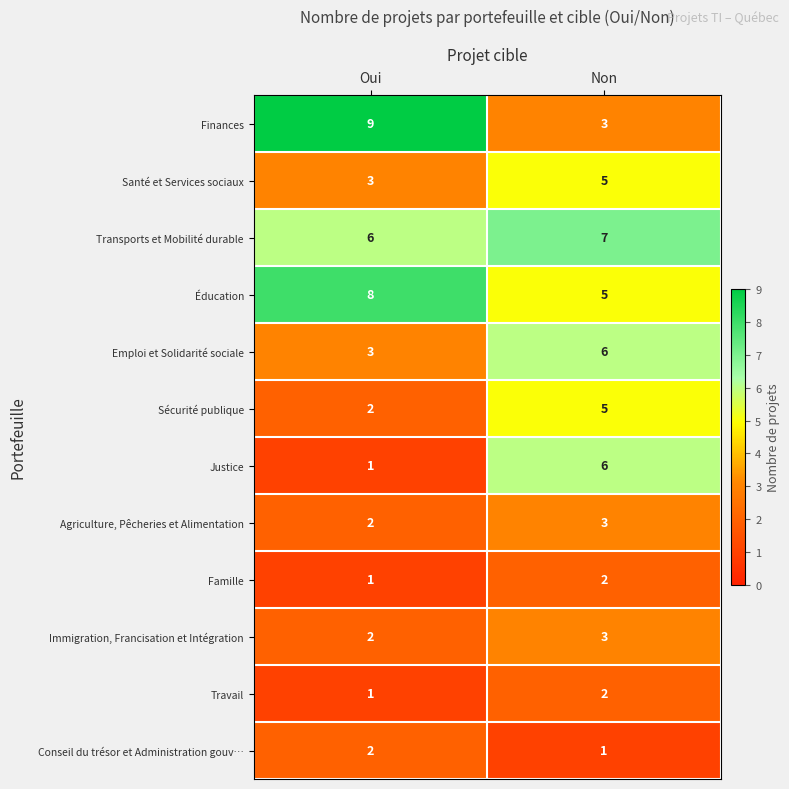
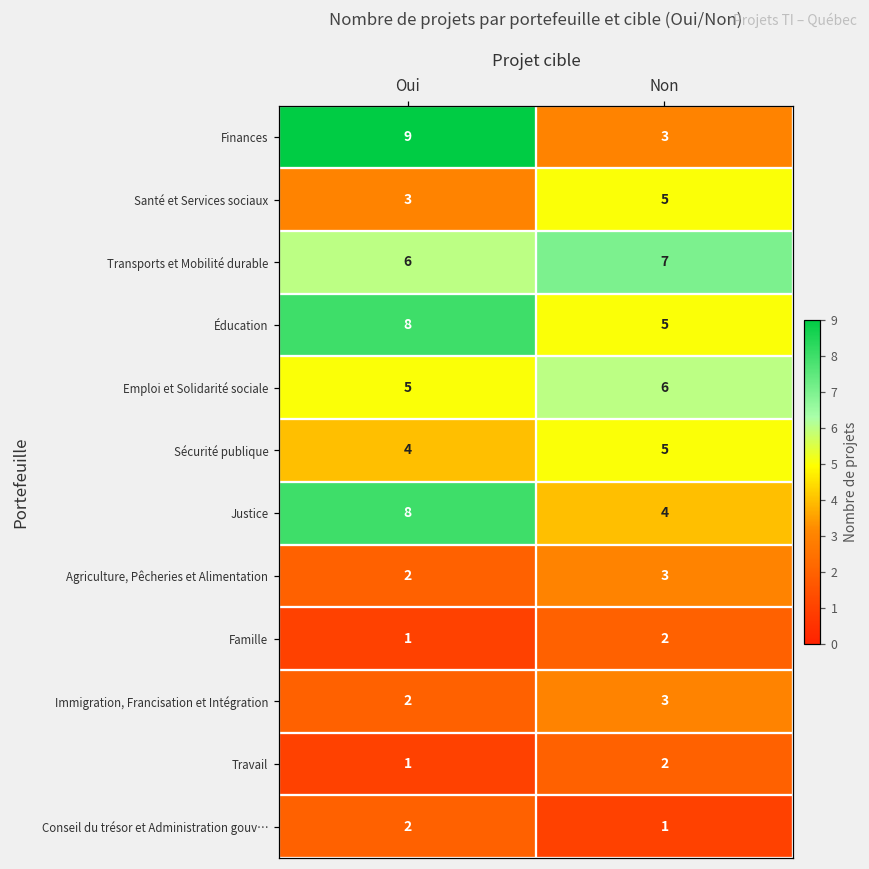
  {
    "Finances": {
      "Oui": 9,
      "Non": 3
    },
    "Santé et Services sociaux": {
      "Oui": 3,
      "Non": 5
    },
    "Transports et Mobilité durable": {
      "Oui": 6,
      "Non": 7
    },
    "Éducation": {
      "Oui": 8,
      "Non": 5
    },
    "Emploi et Solidarité sociale": {
-     "Oui": 3,
+     "Oui": 5,
      "Non": 6
    },
    "Sécurité publique": {
-     "Oui": 2,
+     "Oui": 4,
      "Non": 5
    },
    "Justice": {
-     "Oui": 1,
-     "Non": 6
+     "Oui": 8,
+     "Non": 4
    },
    "Agriculture, Pêcheries et Alimentation": {
      "Oui": 2,
      "Non": 3
    },
    "Famille": {
      "Oui": 1,
      "Non": 2
    },
    "Immigration, Francisation et Intégration": {
      "Oui": 2,
      "Non": 3
    },
    "Travail": {
      "Oui": 1,
      "Non": 2
    },
    "Conseil du trésor et Administration gouv…": {
      "Oui": 2,
      "Non": 1
    }
  }
